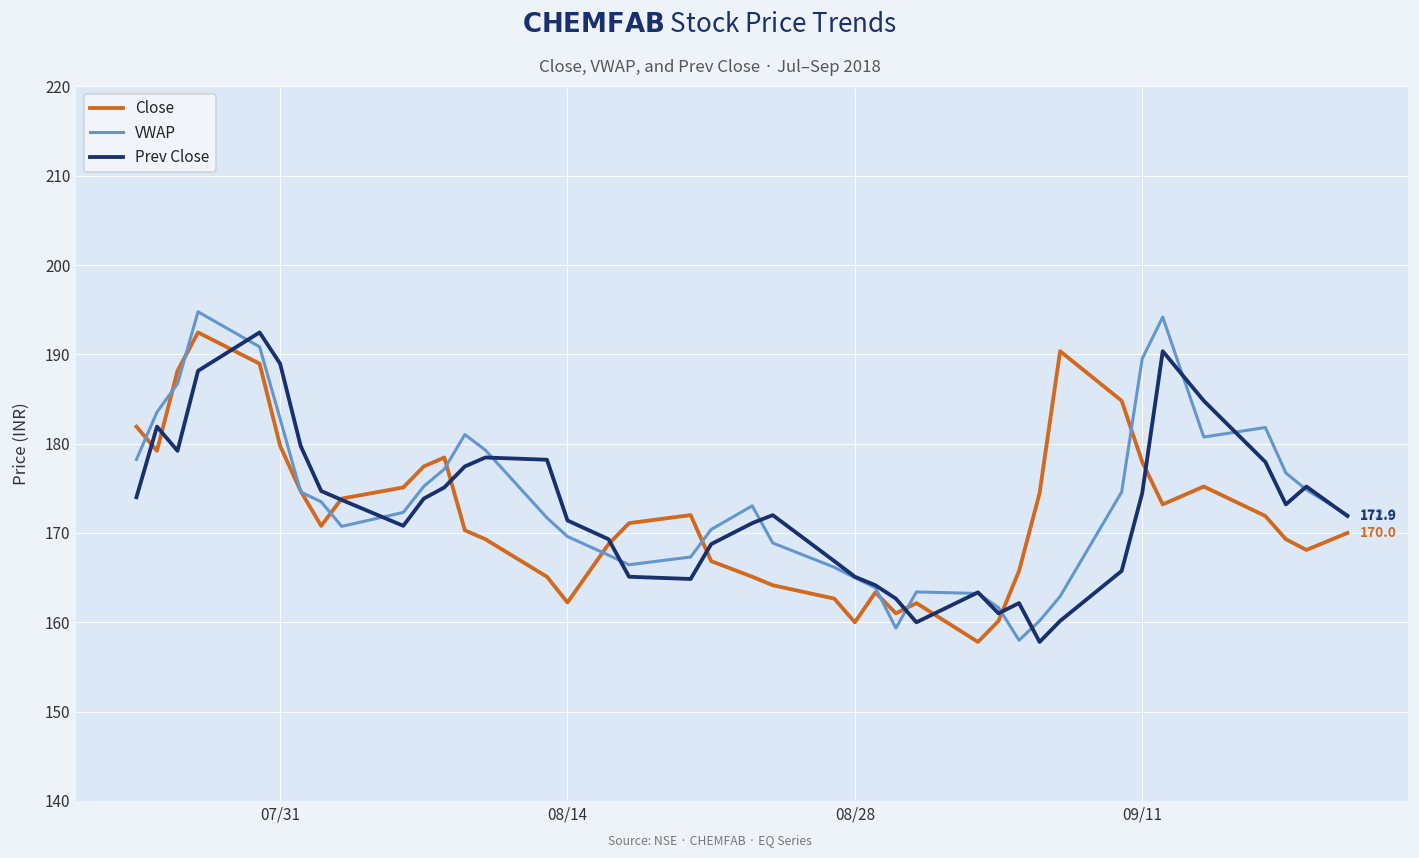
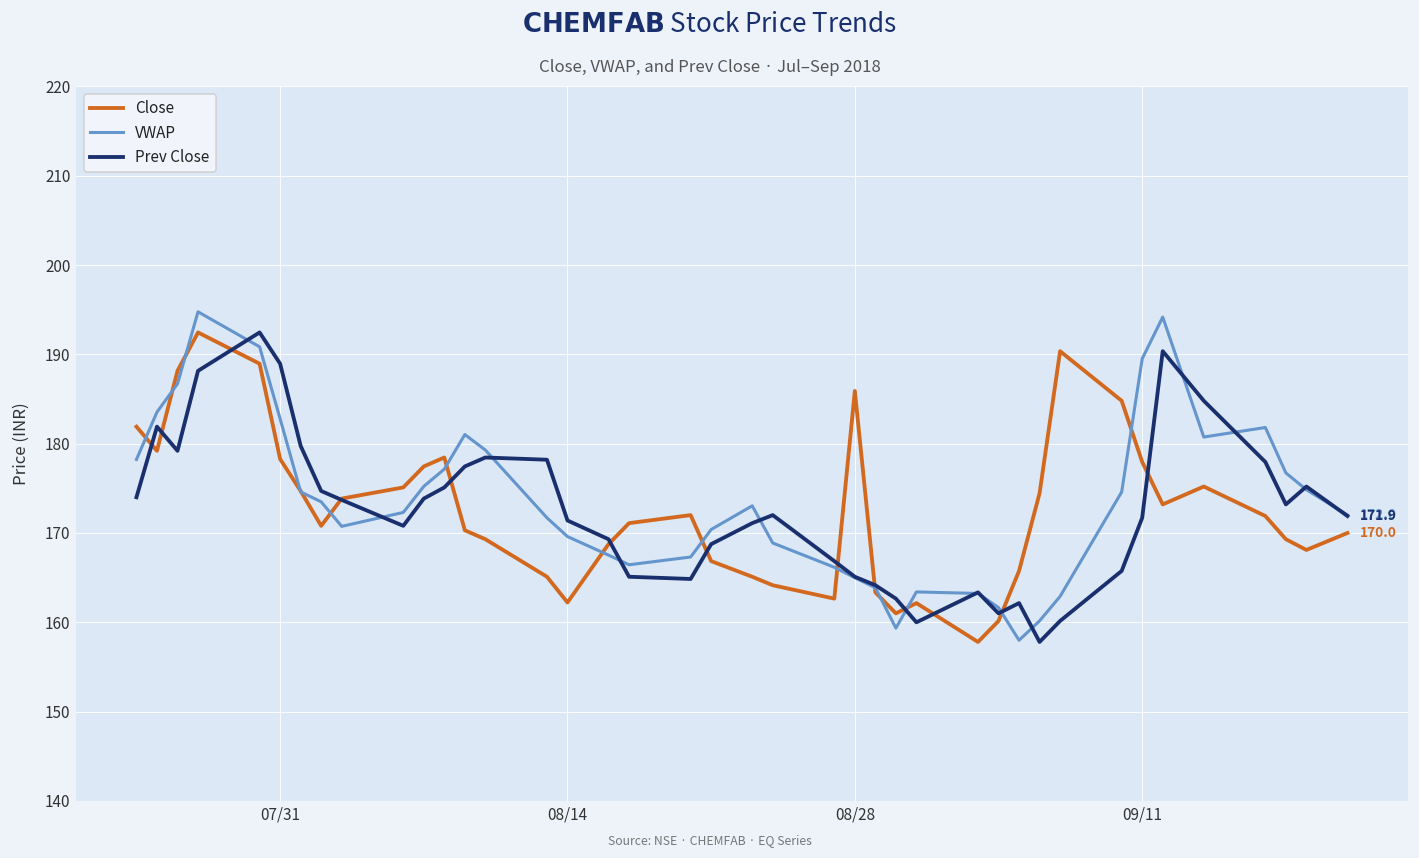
  {
    "Close": {
-     "07/31": 180,
+     "07/31": 178,
      "08/14": 162,
-     "08/28": 160,
+     "08/28": 186,
      "09/11": 178
    },
    "VWAP": {
      "07/31": 183,
      "08/14": 170,
      "09/11": 190
    },
    "Prev Close": {
      "07/31": 189,
      "08/14": 171,
-     "09/11": 174
+     "09/11": 172
    }
  }
